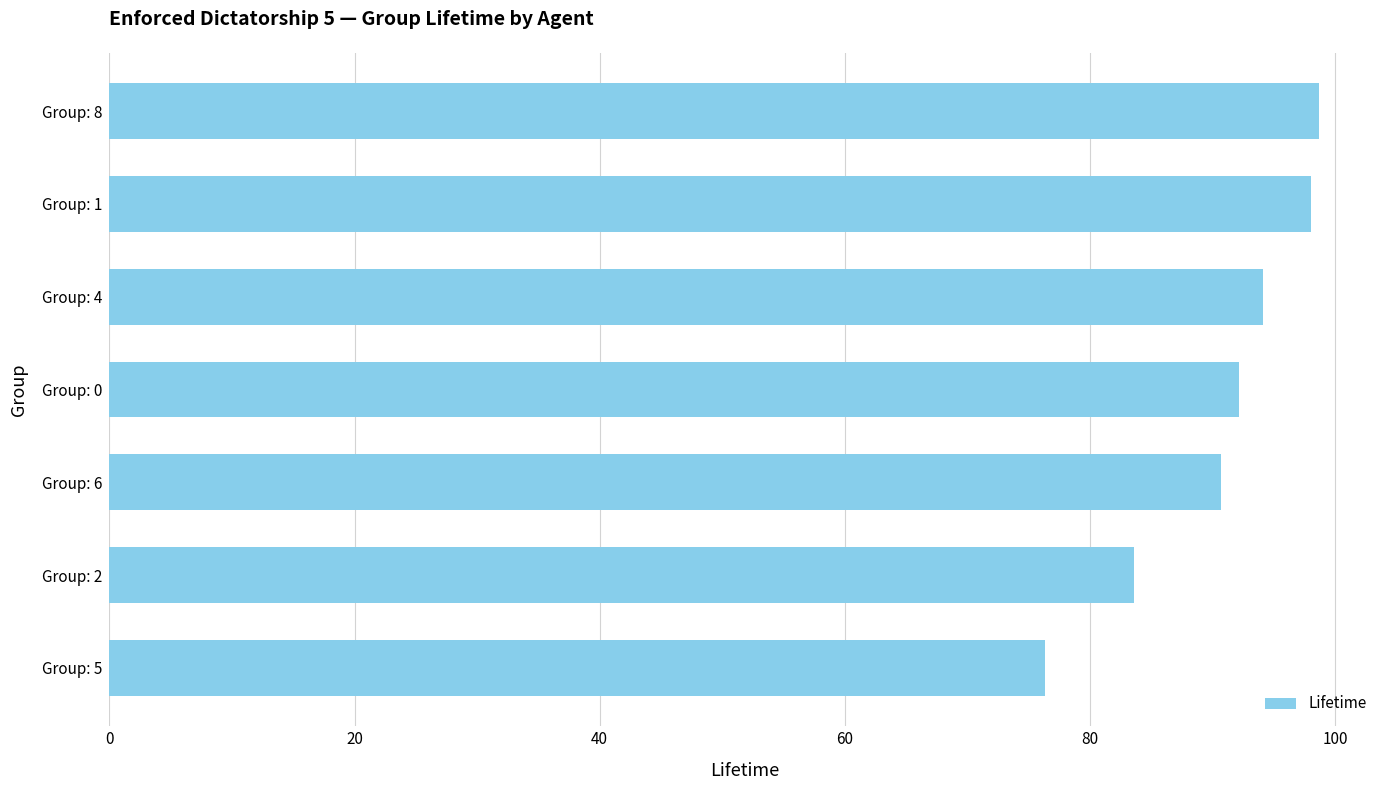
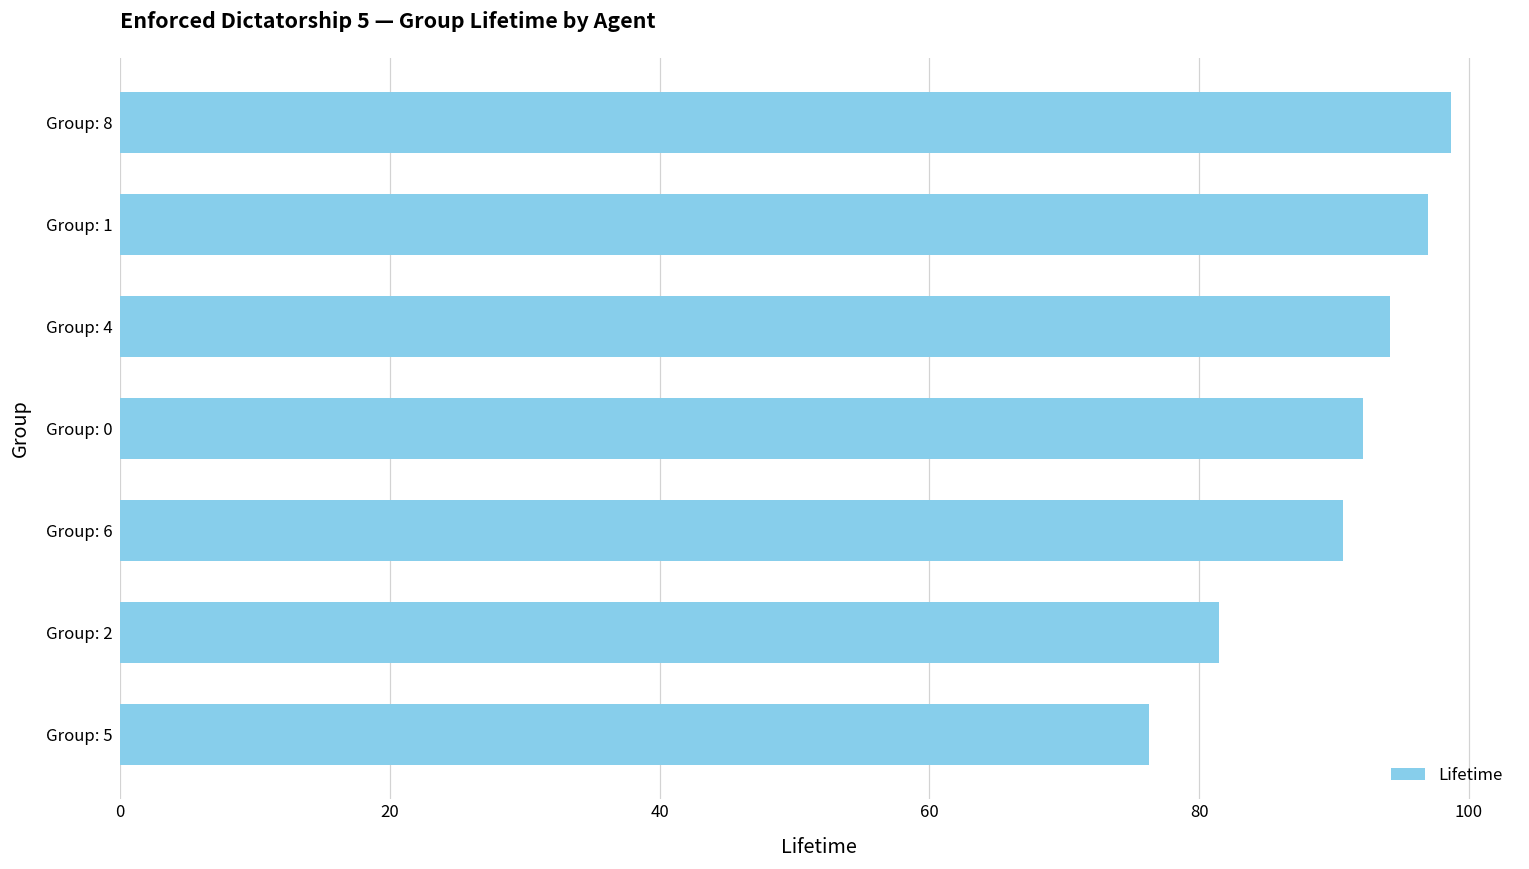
  {
    "Group: 8": 98.7,
-   "Group: 1": 98.0,
+   "Group: 1": 97.0,
    "Group: 4": 94.1,
    "Group: 0": 92.2,
    "Group: 6": 90.7,
-   "Group: 2": 83.6,
+   "Group: 2": 81.5,
    "Group: 5": 76.3
  }
